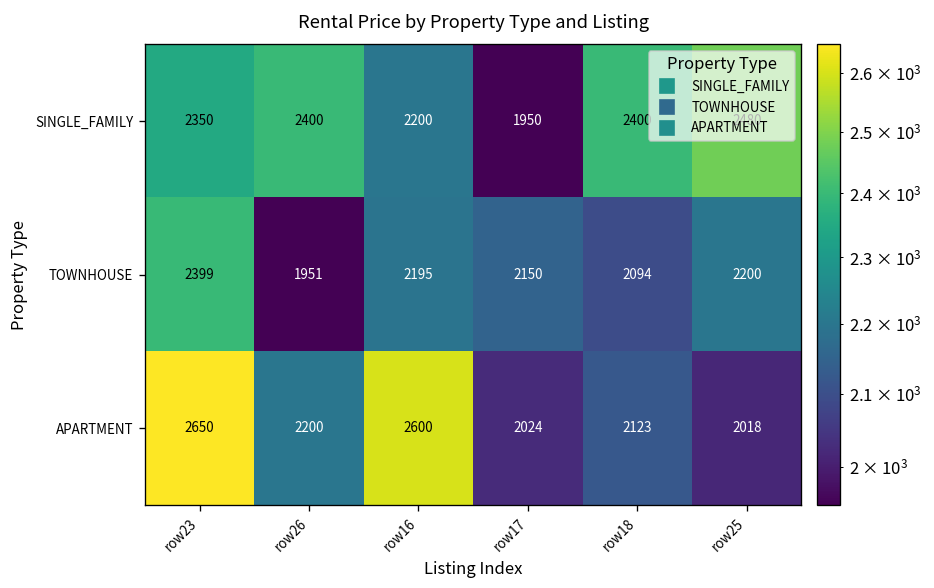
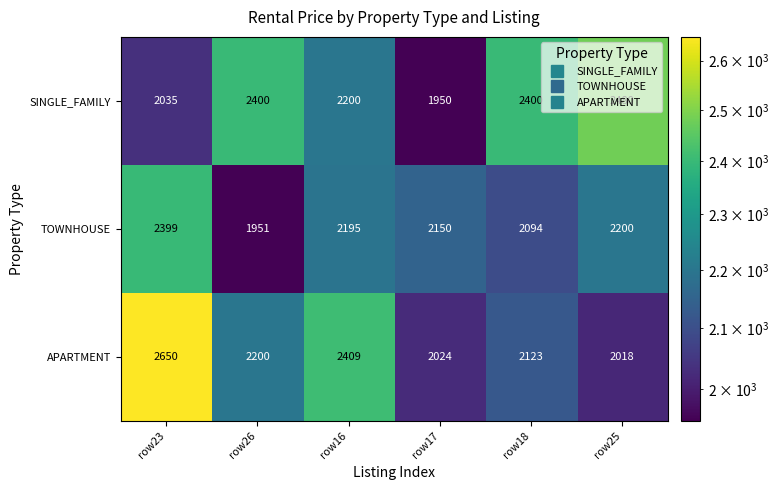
  {
    "SINGLE_FAMILY": {
-     "row23": 2350,
+     "row23": 2035,
      "row26": 2400,
      "row16": 2200,
      "row17": 1950
    },
    "TOWNHOUSE": {
      "row23": 2399,
      "row26": 1951,
      "row16": 2195,
      "row17": 2150,
      "row18": 2094,
      "row25": 2200
    },
    "APARTMENT": {
      "row23": 2650,
      "row26": 2200,
-     "row16": 2600,
+     "row16": 2409,
      "row17": 2024,
      "row18": 2123,
      "row25": 2018
    }
  }
